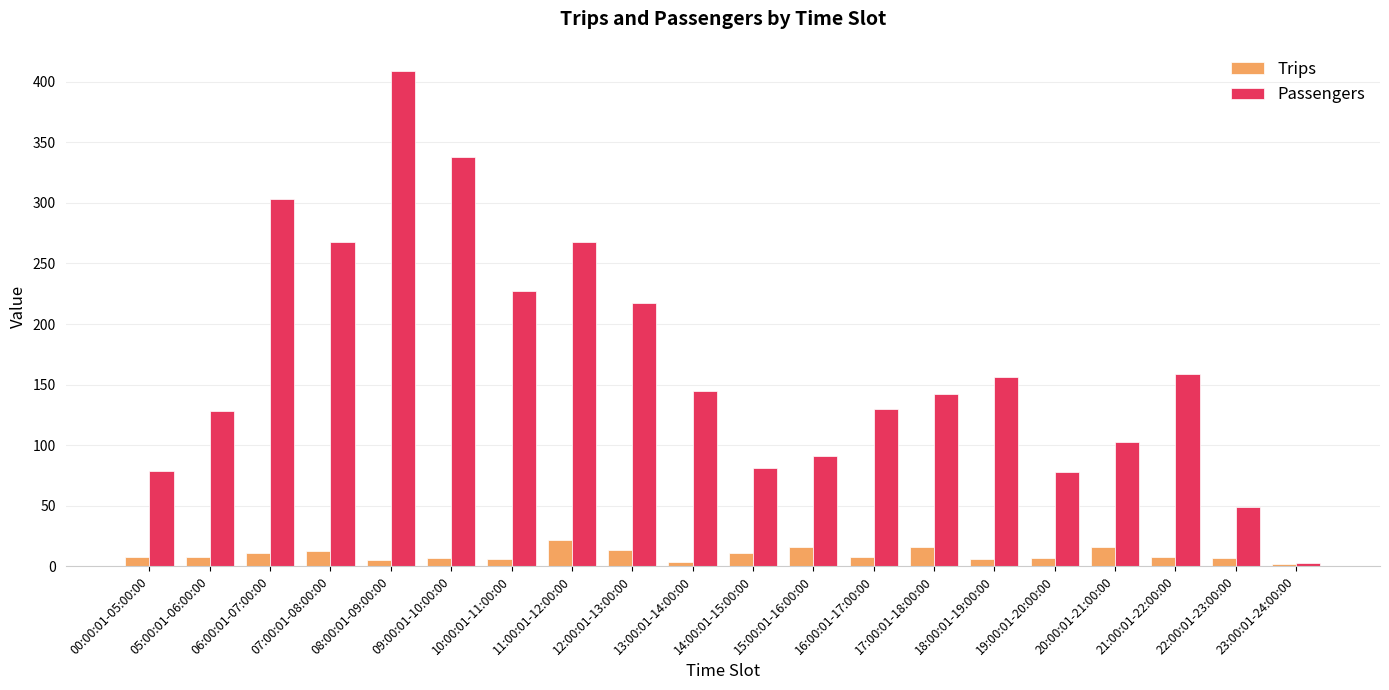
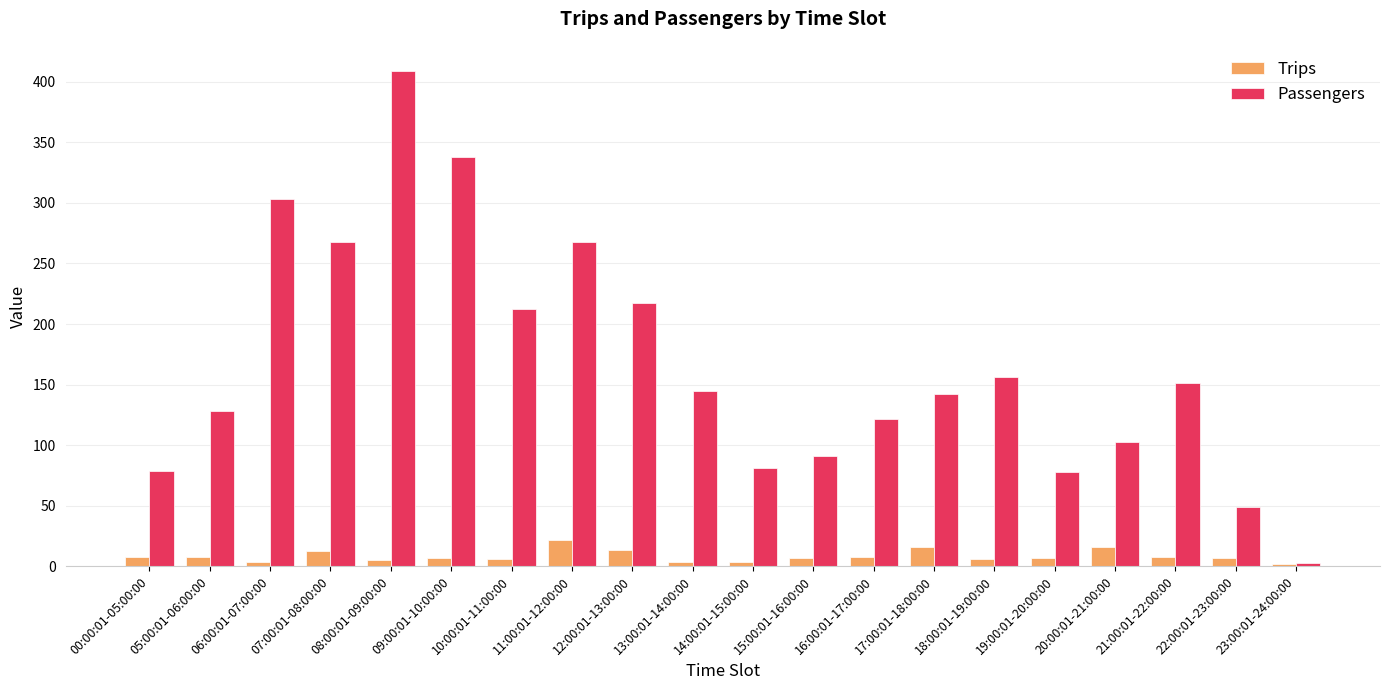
  {
    "Trips": {
      "00:00:01-05:00:00": 8,
      "05:00:01-06:00:00": 8,
-     "06:00:01-07:00:00": 11,
+     "06:00:01-07:00:00": 4,
      "07:00:01-08:00:00": 13,
      "08:00:01-09:00:00": 5,
      "09:00:01-10:00:00": 7,
      "10:00:01-11:00:00": 6,
      "11:00:01-12:00:00": 22,
      "12:00:01-13:00:00": 14,
      "13:00:01-14:00:00": 4,
-     "14:00:01-15:00:00": 11,
-     "15:00:01-16:00:00": 16,
+     "14:00:01-15:00:00": 4,
+     "15:00:01-16:00:00": 7,
      "16:00:01-17:00:00": 8,
      "17:00:01-18:00:00": 16,
      "18:00:01-19:00:00": 6,
      "19:00:01-20:00:00": 7,
      "20:00:01-21:00:00": 16,
      "21:00:01-22:00:00": 8,
      "22:00:01-23:00:00": 7
    },
    "Passengers": {
      "00:00:01-05:00:00": 79,
      "05:00:01-06:00:00": 128,
      "06:00:01-07:00:00": 303,
      "07:00:01-08:00:00": 268,
      "08:00:01-09:00:00": 409,
      "09:00:01-10:00:00": 338,
-     "10:00:01-11:00:00": 227,
+     "10:00:01-11:00:00": 212,
      "11:00:01-12:00:00": 268,
      "12:00:01-13:00:00": 217,
      "13:00:01-14:00:00": 145,
      "14:00:01-15:00:00": 81,
      "15:00:01-16:00:00": 91,
-     "16:00:01-17:00:00": 130,
+     "16:00:01-17:00:00": 122,
      "17:00:01-18:00:00": 142,
      "18:00:01-19:00:00": 156,
      "19:00:01-20:00:00": 78,
      "20:00:01-21:00:00": 103,
-     "21:00:01-22:00:00": 159,
+     "21:00:01-22:00:00": 151,
      "22:00:01-23:00:00": 49,
      "23:00:01-24:00:00": 3
    }
  }
